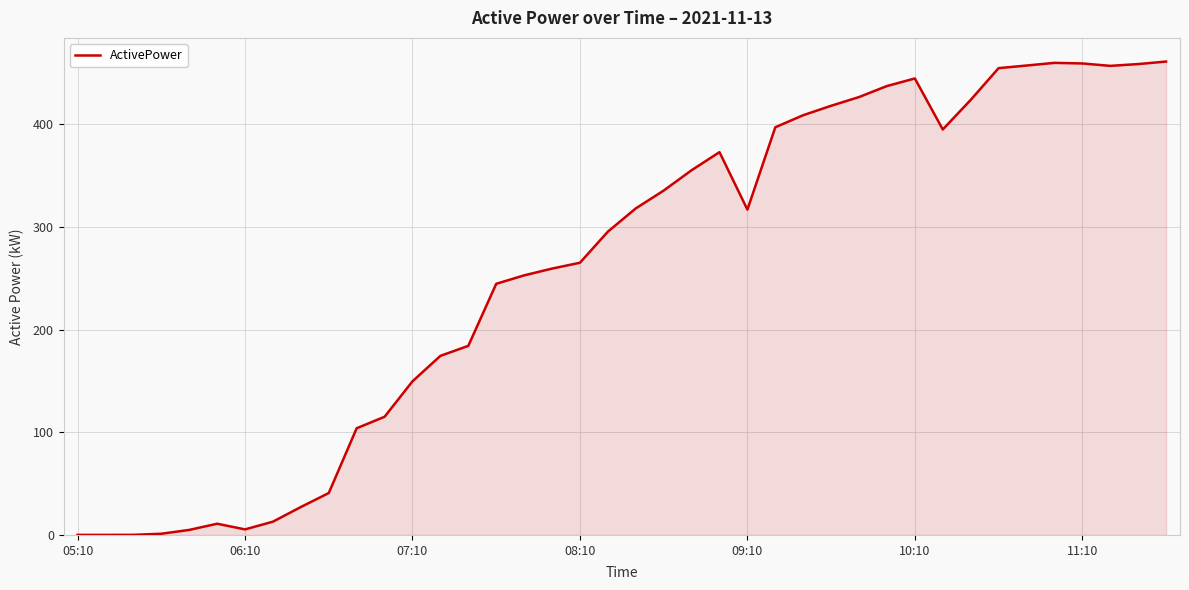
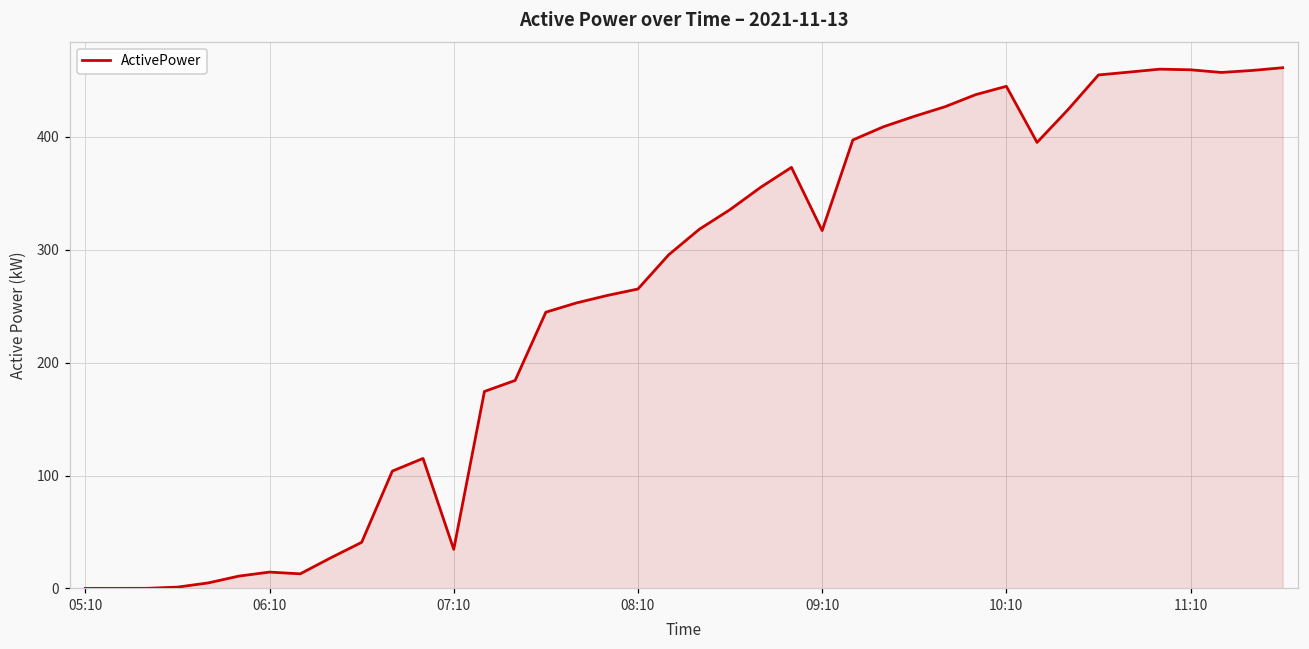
  {
    "05:10": 0,
-   "06:10": 5,
-   "07:10": 150,
+   "06:10": 14,
+   "07:10": 35,
    "08:10": 265,
    "09:10": 317,
    "10:10": 445,
    "11:10": 459
  }
